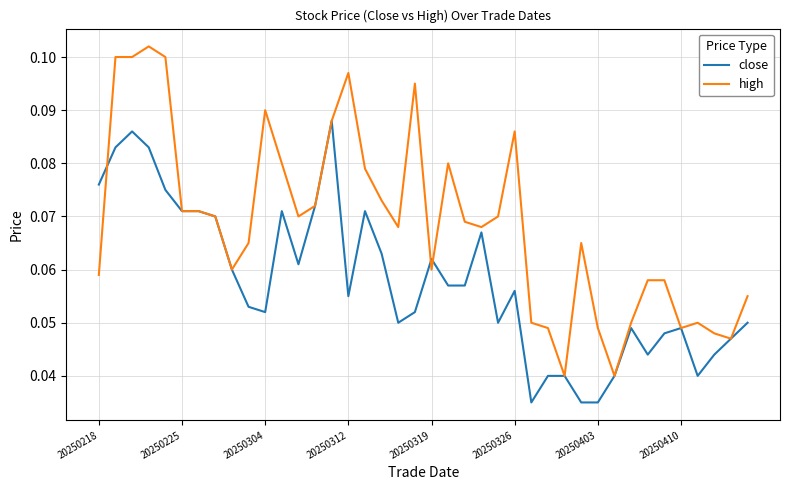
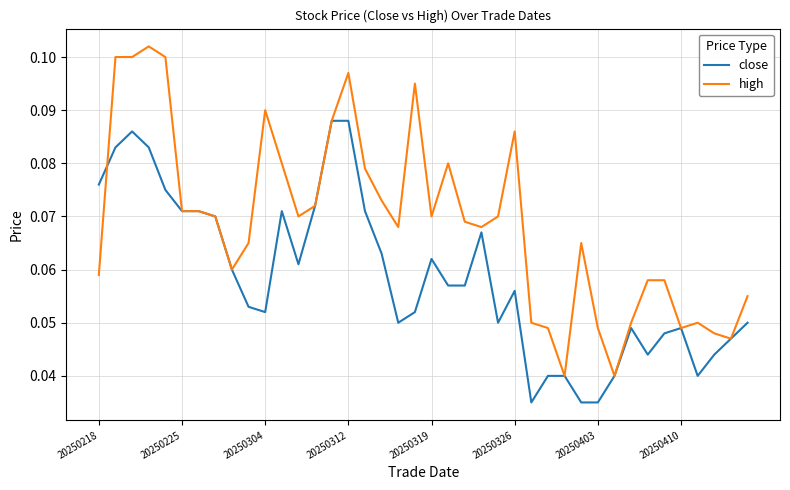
  {
    "close": {
      "20250218": 0.076,
      "20250304": 0.052,
-     "20250312": 0.055,
+     "20250312": 0.088,
      "20250319": 0.062,
      "20250326": 0.056,
      "20250403": 0.035
    },
    "high": {
      "20250218": 0.059,
      "20250304": 0.09,
      "20250312": 0.097,
-     "20250319": 0.06,
+     "20250319": 0.07,
      "20250326": 0.086,
      "20250403": 0.049
    }
  }
